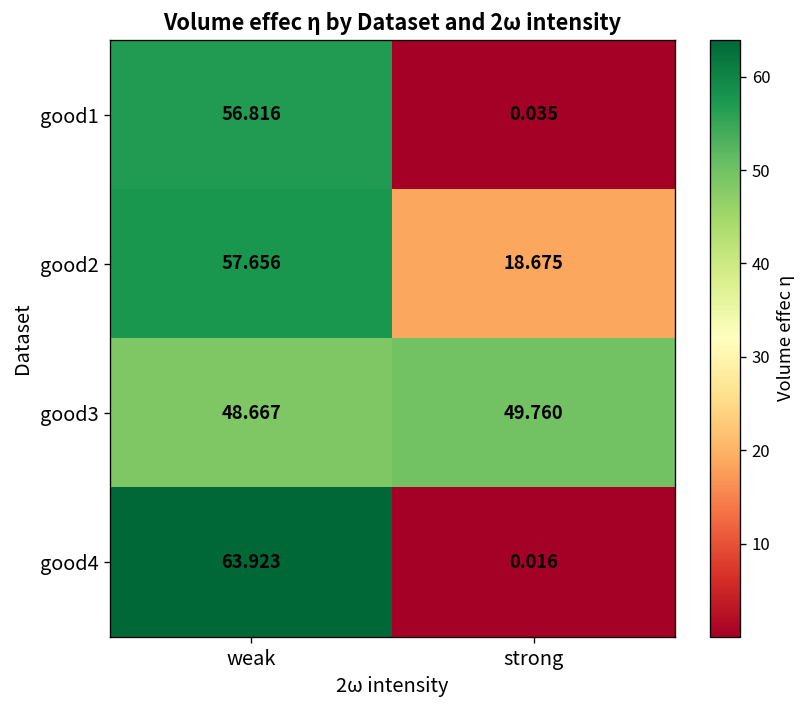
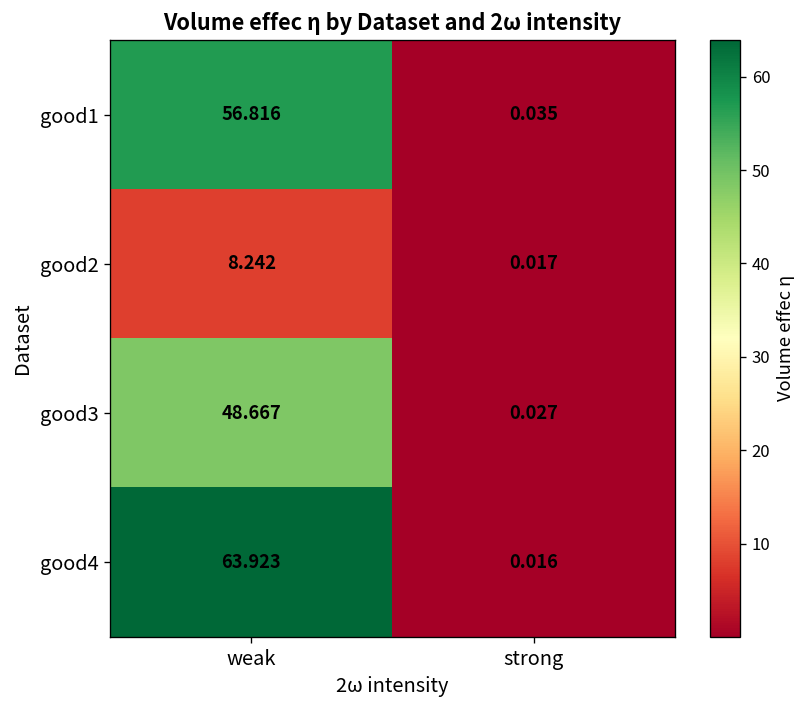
  {
    "good1": {
      "weak": 56.816,
      "strong": 0.035
    },
    "good2": {
-     "weak": 57.656,
-     "strong": 18.675
+     "weak": 8.242,
+     "strong": 0.017
    },
    "good3": {
      "weak": 48.667,
-     "strong": 49.760
+     "strong": 0.027
    },
    "good4": {
      "weak": 63.923,
      "strong": 0.016
    }
  }
